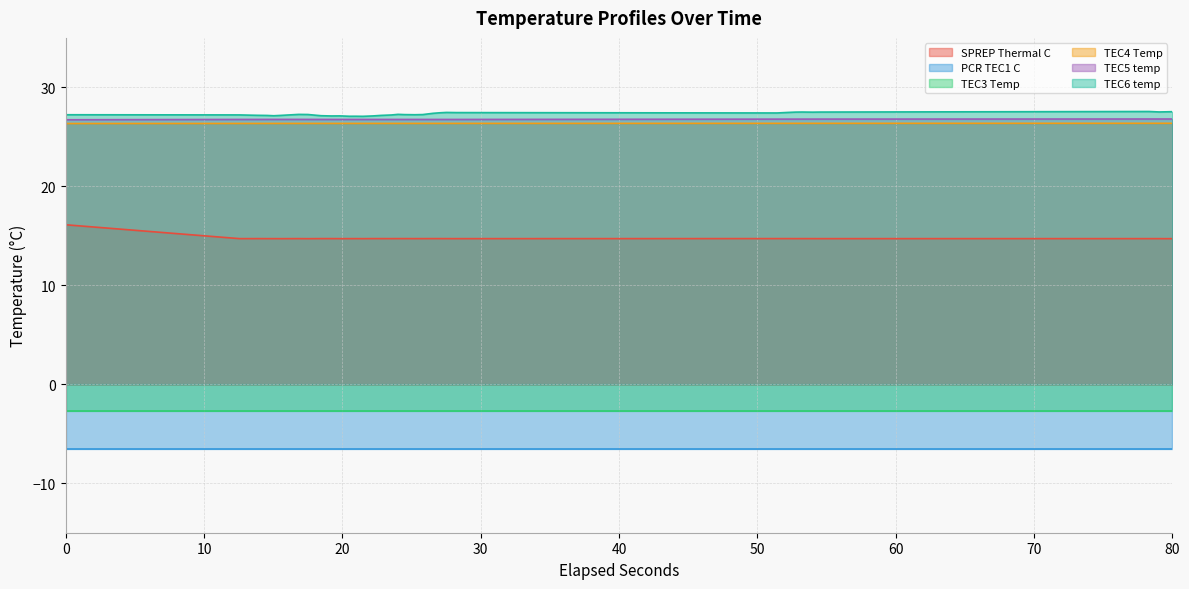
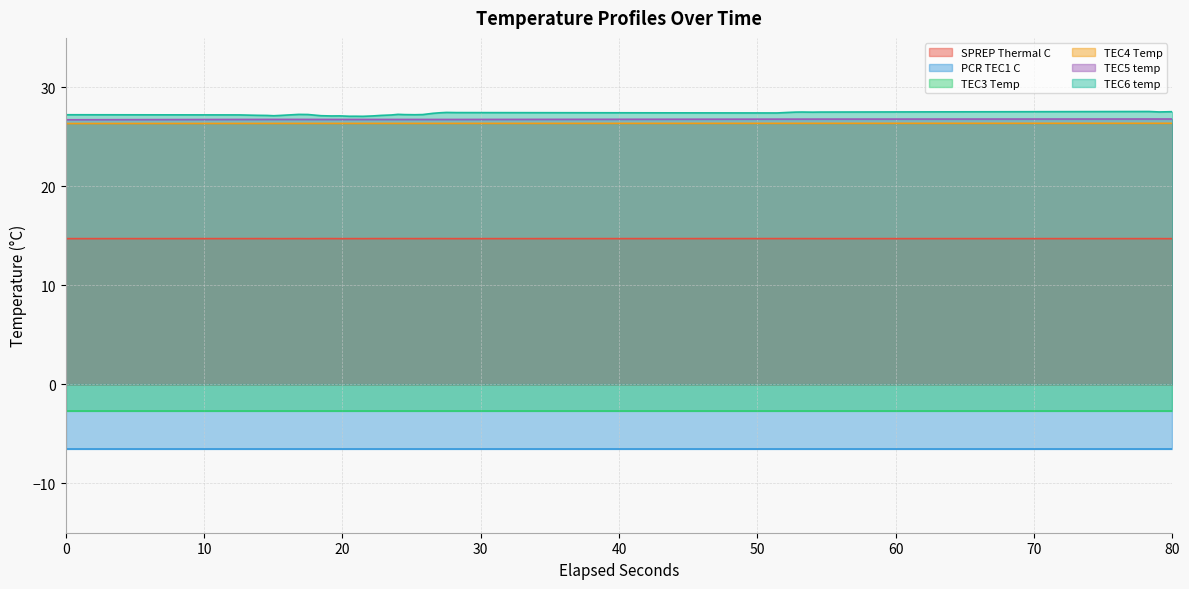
  {
    "SPREP Thermal C": {
-     "0": 16
+     "0": 15
    },
    "TEC4 Temp": {
      "0": 26
    },
    "TEC5 temp": {
      "0": 27
    }
  }
